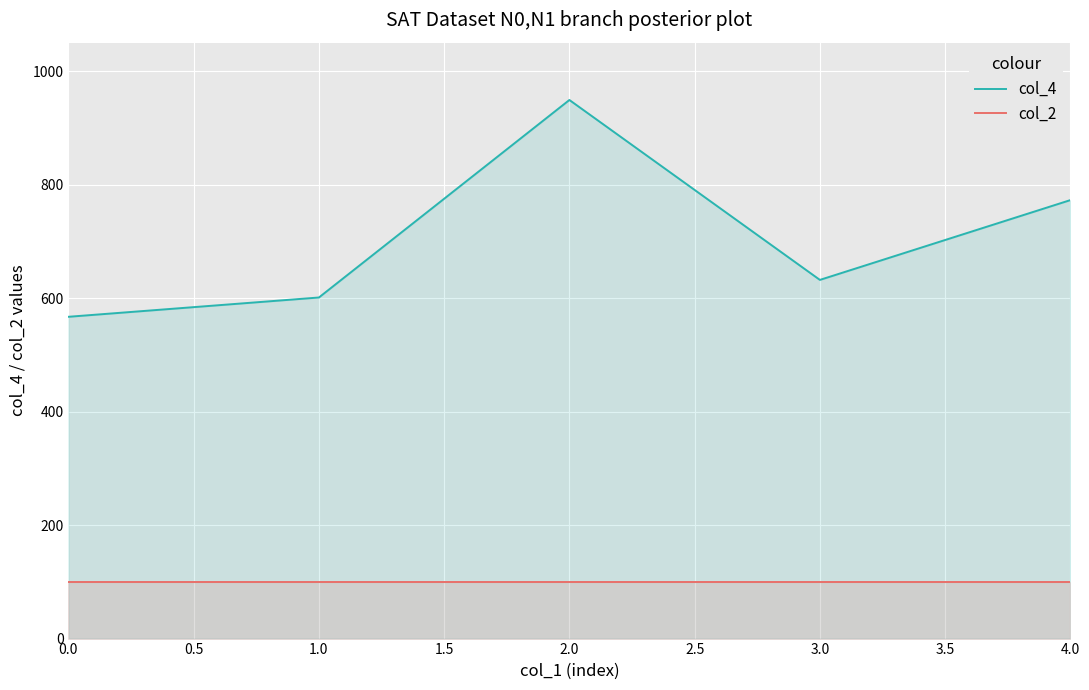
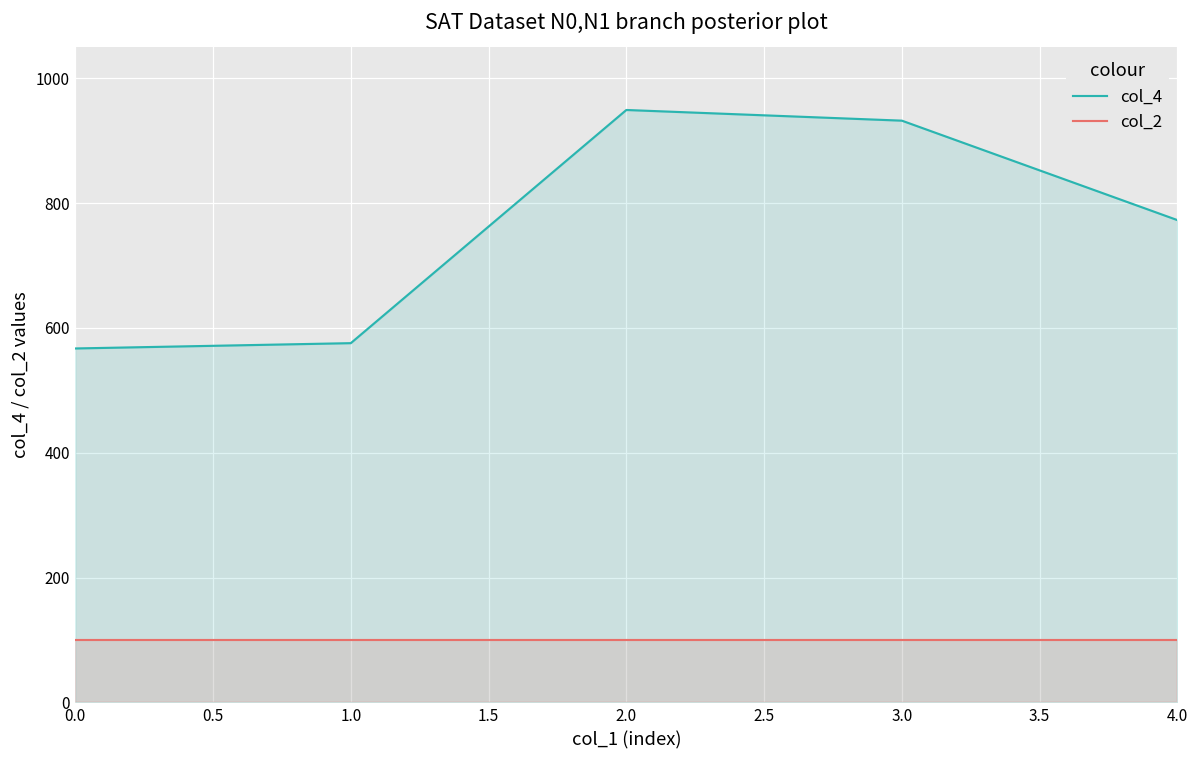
  {
    "col_4": {
      "0.0": 570,
-     "1.0": 600,
+     "1.0": 580,
      "2.0": 950,
-     "3.0": 630,
+     "3.0": 930,
      "4.0": 770
    },
    "col_2": {
      "0.0": 100,
      "1.0": 100,
      "2.0": 100,
      "3.0": 100,
      "4.0": 100
    }
  }
